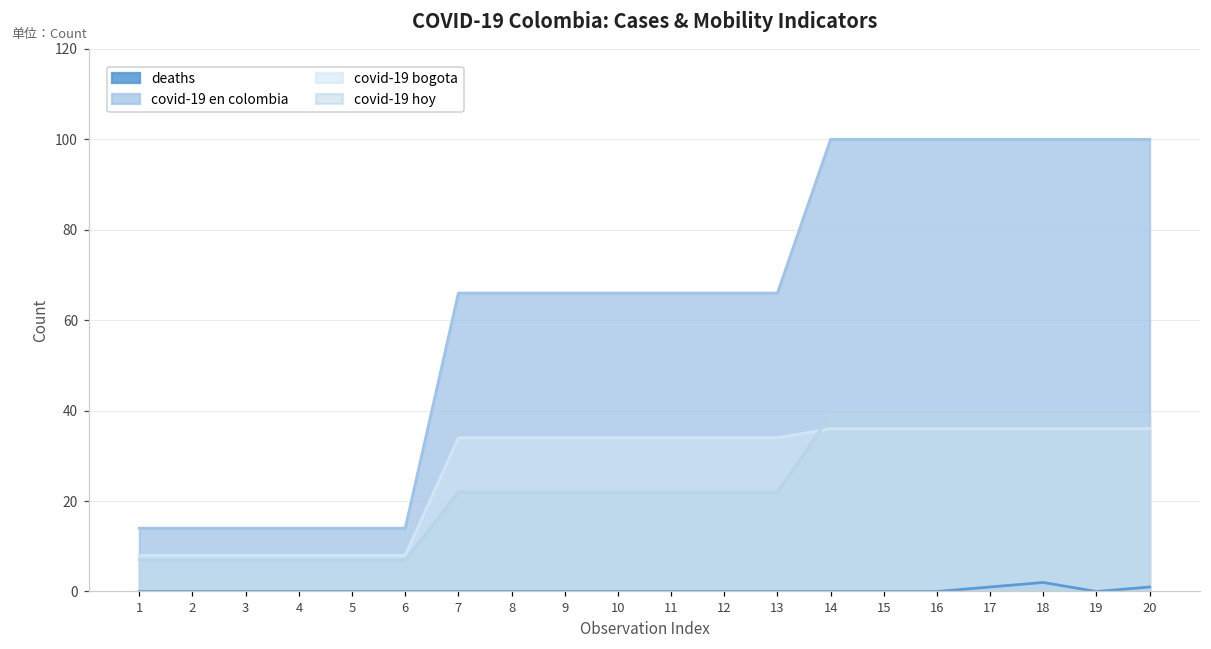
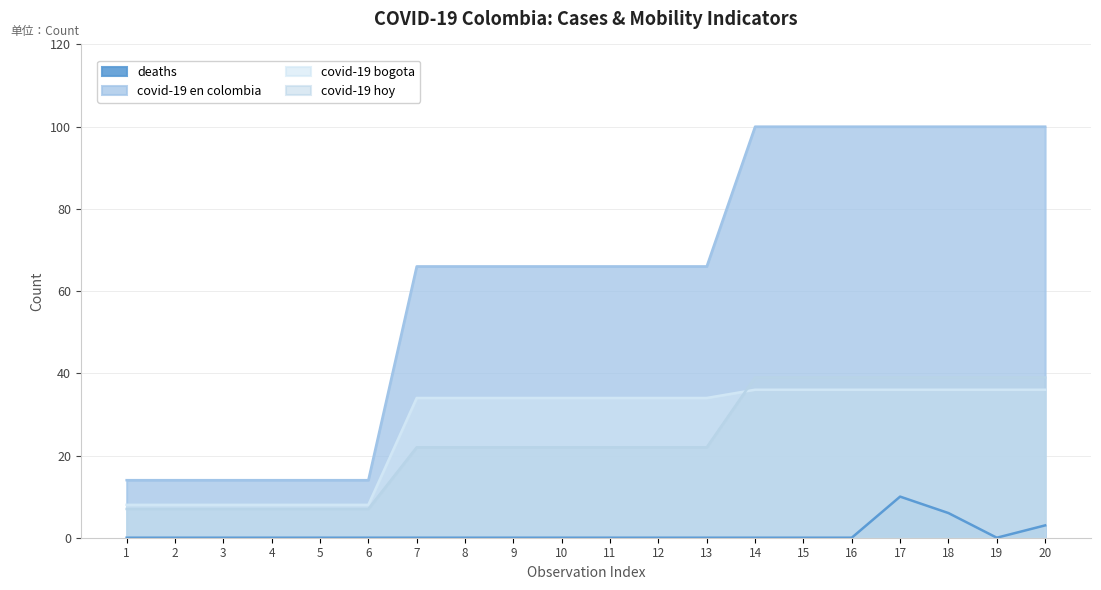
  {
    "deaths": {
      "1": 0,
      "2": 0,
      "3": 0,
      "4": 0,
      "5": 0,
      "6": 0,
      "7": 0,
      "8": 0,
      "9": 0,
      "10": 0,
      "11": 0,
      "12": 0,
      "13": 0,
      "14": 0,
      "15": 0,
      "16": 0,
-     "17": 1,
-     "18": 2,
+     "17": 10,
+     "18": 6,
      "19": 0,
-     "20": 1
+     "20": 3
    }
  }
